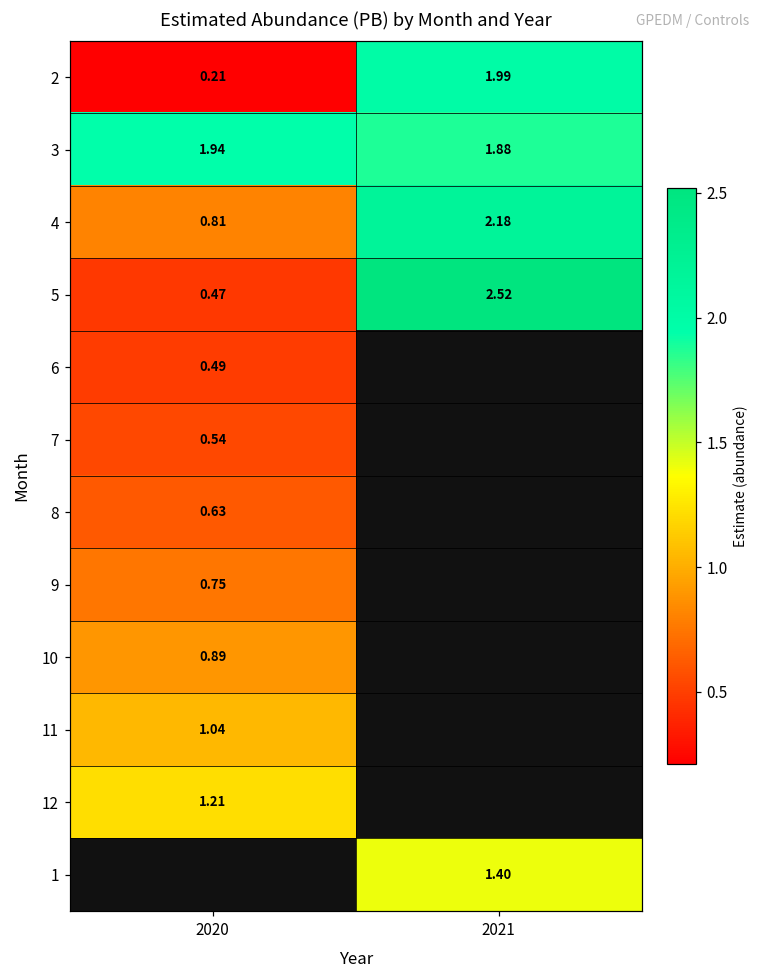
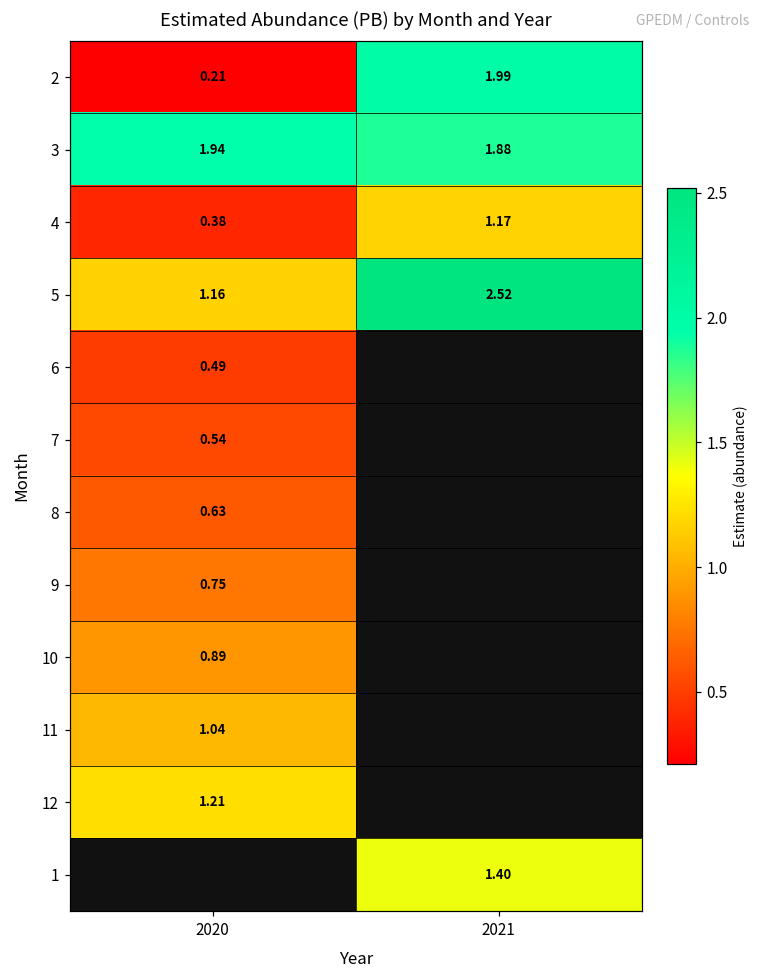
  {
    "2": {
      "2020": 0.21,
      "2021": 1.99
    },
    "3": {
      "2020": 1.94,
      "2021": 1.88
    },
    "4": {
-     "2020": 0.81,
-     "2021": 2.18
+     "2020": 0.38,
+     "2021": 1.17
    },
    "5": {
-     "2020": 0.47,
+     "2020": 1.16,
      "2021": 2.52
    },
    "6": {
      "2020": 0.49
    },
    "7": {
      "2020": 0.54
    },
    "8": {
      "2020": 0.63
    },
    "9": {
      "2020": 0.75
    },
    "10": {
      "2020": 0.89
    },
    "11": {
      "2020": 1.04
    },
    "12": {
      "2020": 1.21
    },
    "1": {
      "2021": 1.40
    }
  }
